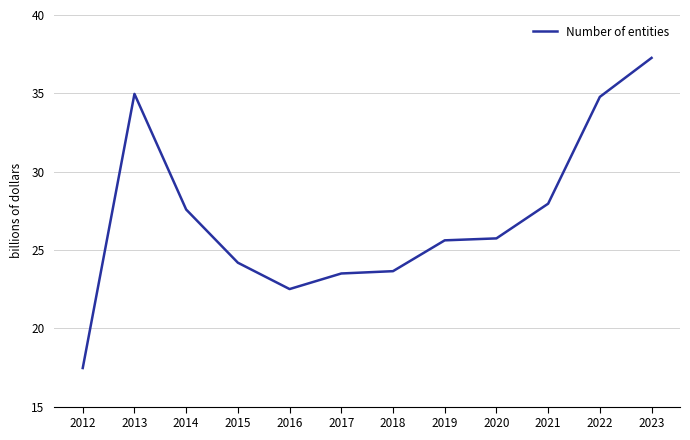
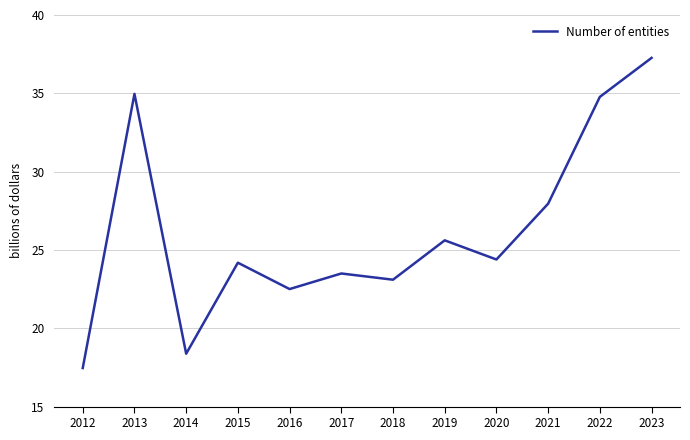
  {
    "2012": 17.5,
    "2013": 35.0,
-   "2014": 27.6,
+   "2014": 18.4,
    "2015": 24.2,
    "2016": 22.5,
    "2017": 23.5,
-   "2018": 23.6,
+   "2018": 23.1,
    "2019": 25.6,
-   "2020": 25.7,
+   "2020": 24.4,
    "2021": 28.0,
    "2022": 34.8,
    "2023": 37.3
  }
